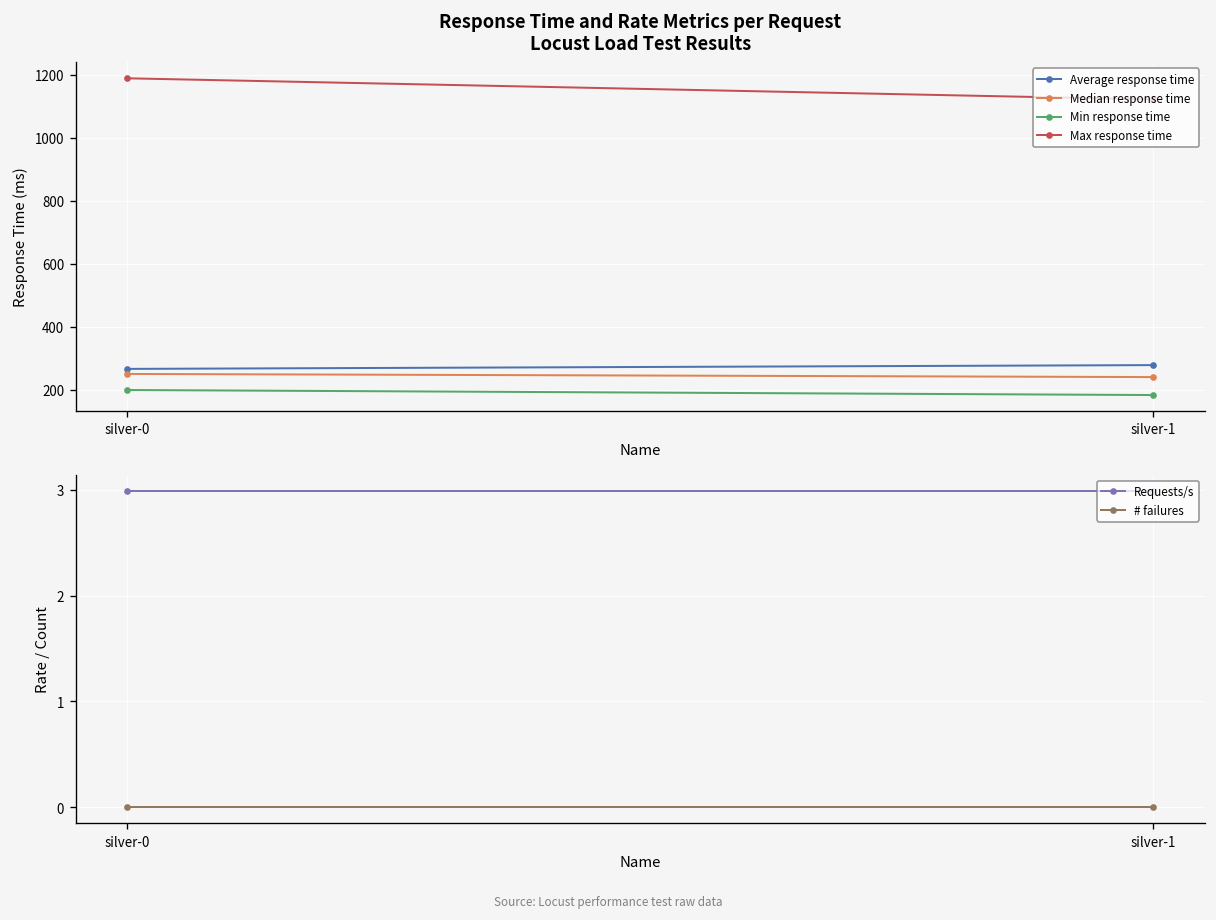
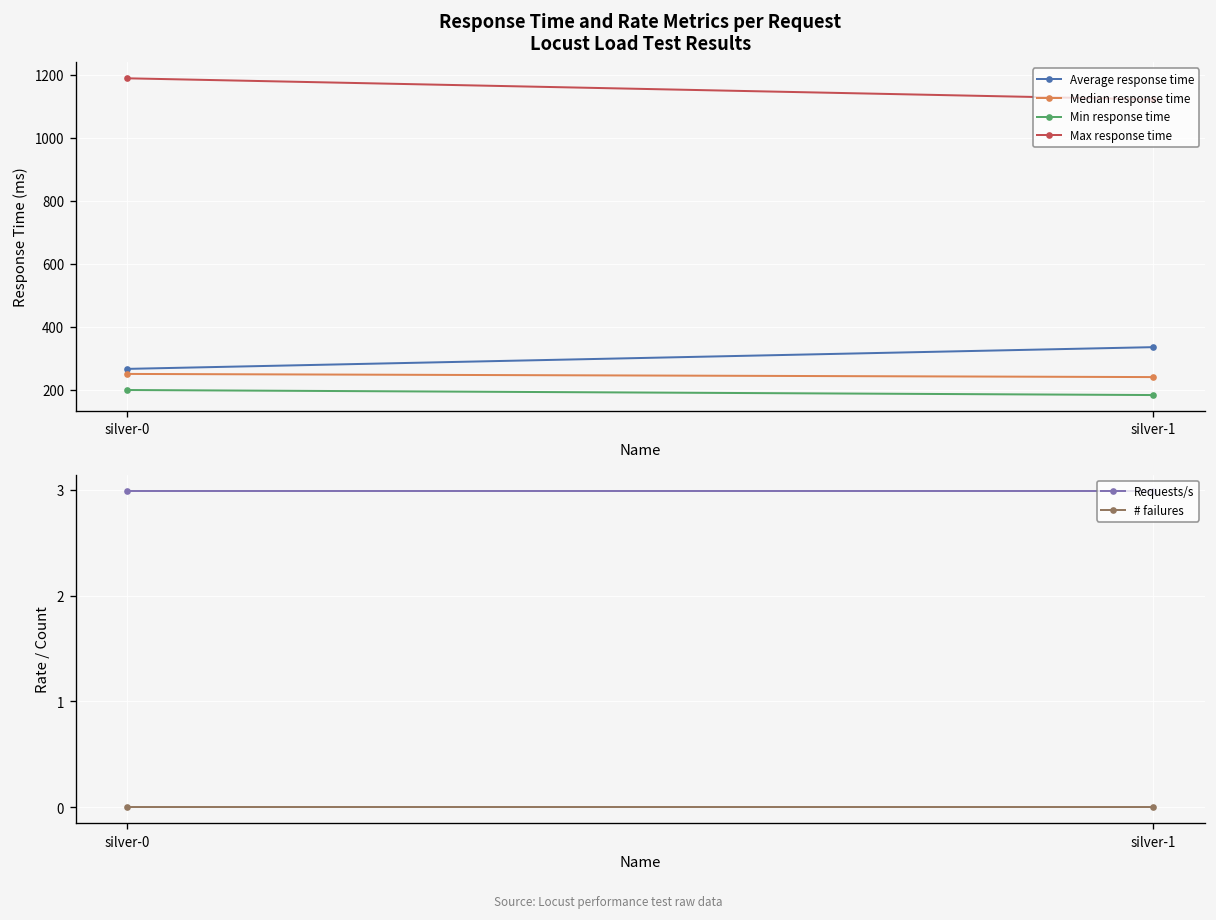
  {
    "Response Time and Rate Metrics per Request Locust Load Test Results": {
      "Average response time": {
        "silver-0": 270,
-       "silver-1": 280
+       "silver-1": 340
      },
      "Min response time": {
        "silver-0": 200,
        "silver-1": 180
      }
    }
  }
